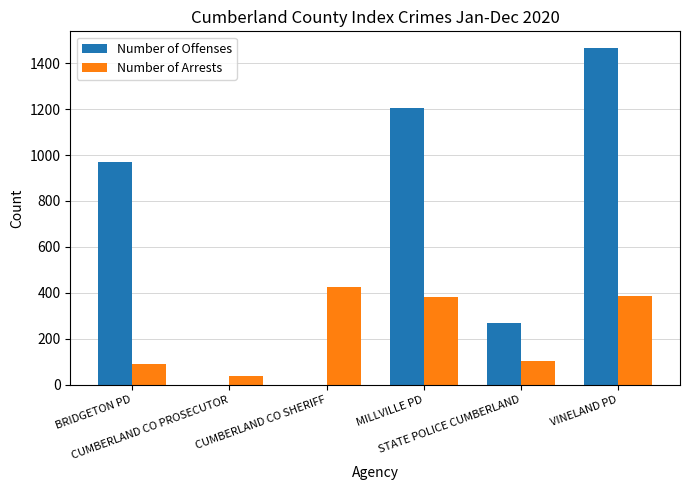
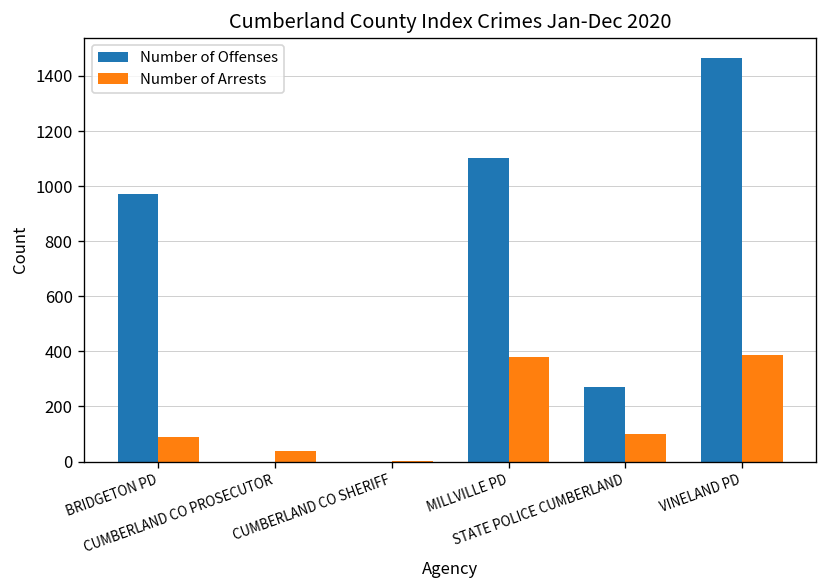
  {
    "Number of Offenses": {
      "BRIDGETON PD": 970,
      "CUMBERLAND CO PROSECUTOR": 0,
      "CUMBERLAND CO SHERIFF": 0,
-     "MILLVILLE PD": 1200,
+     "MILLVILLE PD": 1100,
      "STATE POLICE CUMBERLAND": 270,
      "VINELAND PD": 1470
    },
    "Number of Arrests": {
      "BRIDGETON PD": 90,
      "CUMBERLAND CO PROSECUTOR": 40,
-     "CUMBERLAND CO SHERIFF": 430,
+     "CUMBERLAND CO SHERIFF": 0,
      "MILLVILLE PD": 380,
      "STATE POLICE CUMBERLAND": 100,
      "VINELAND PD": 390
    }
  }
